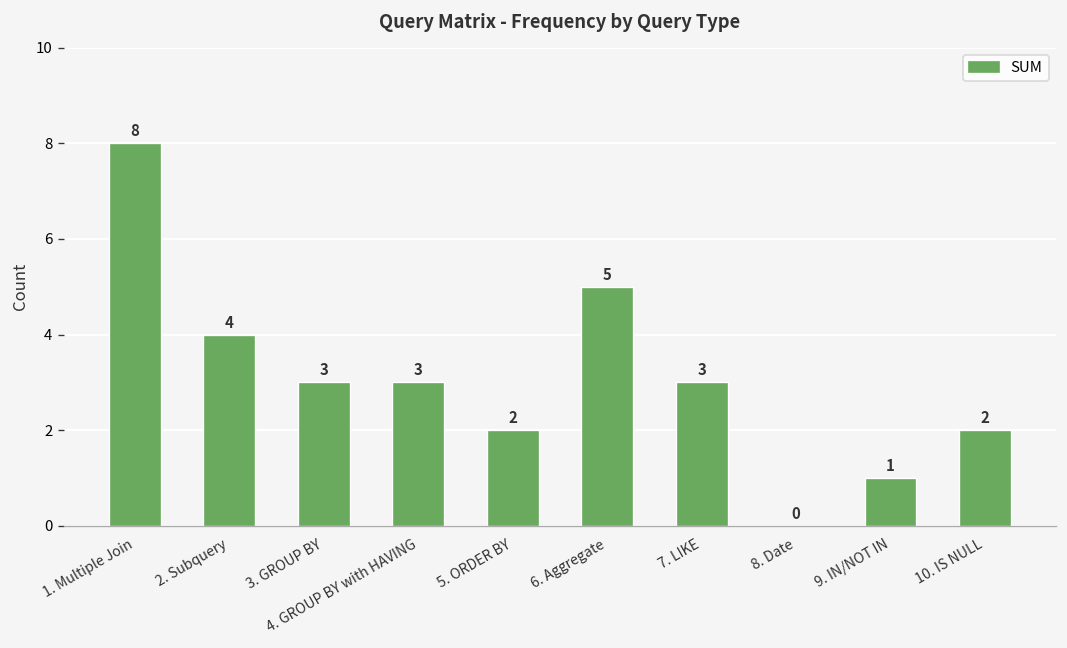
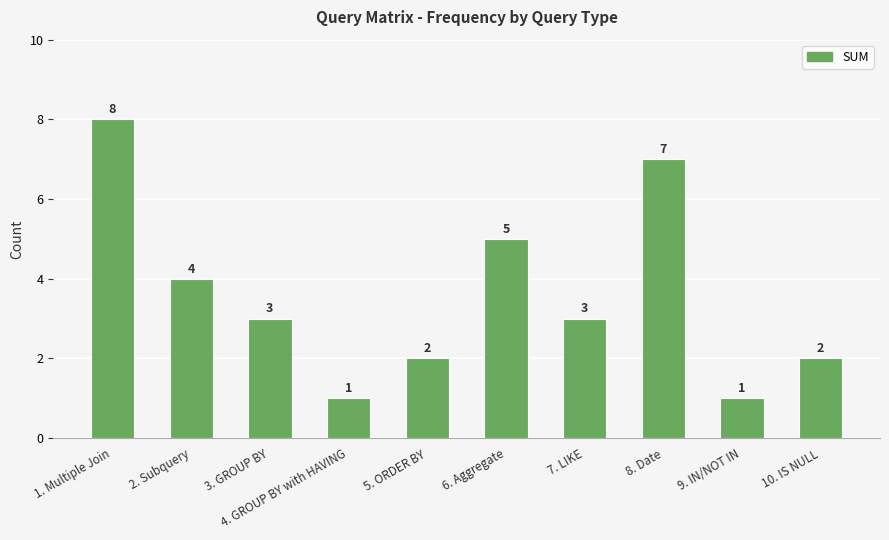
  {
    "1. Multiple Join": 8,
    "2. Subquery": 4,
    "3. GROUP BY": 3,
-   "4. GROUP BY with HAVING": 3,
+   "4. GROUP BY with HAVING": 1,
    "5. ORDER BY": 2,
    "6. Aggregate": 5,
    "7. LIKE": 3,
-   "8. Date": 0,
+   "8. Date": 7,
    "9. IN/NOT IN": 1,
    "10. IS NULL": 2
  }
